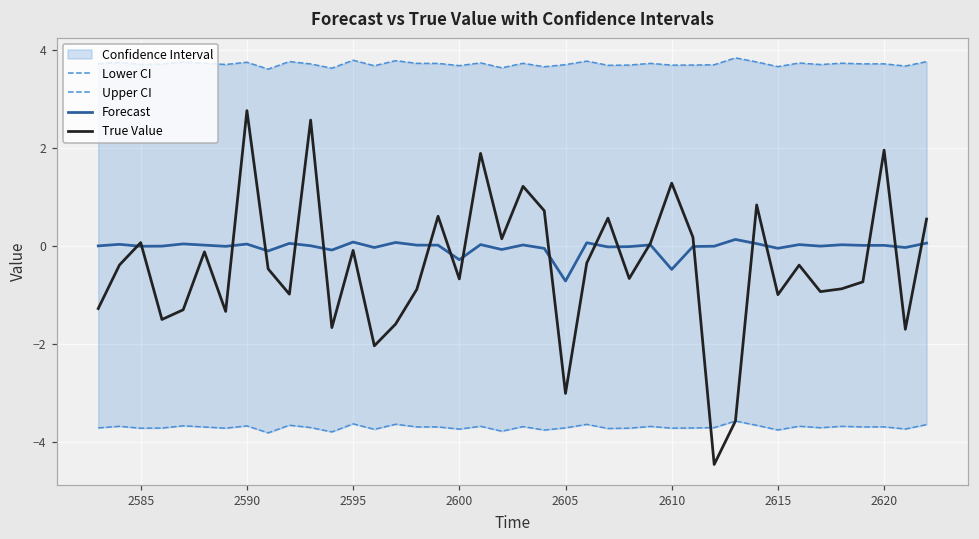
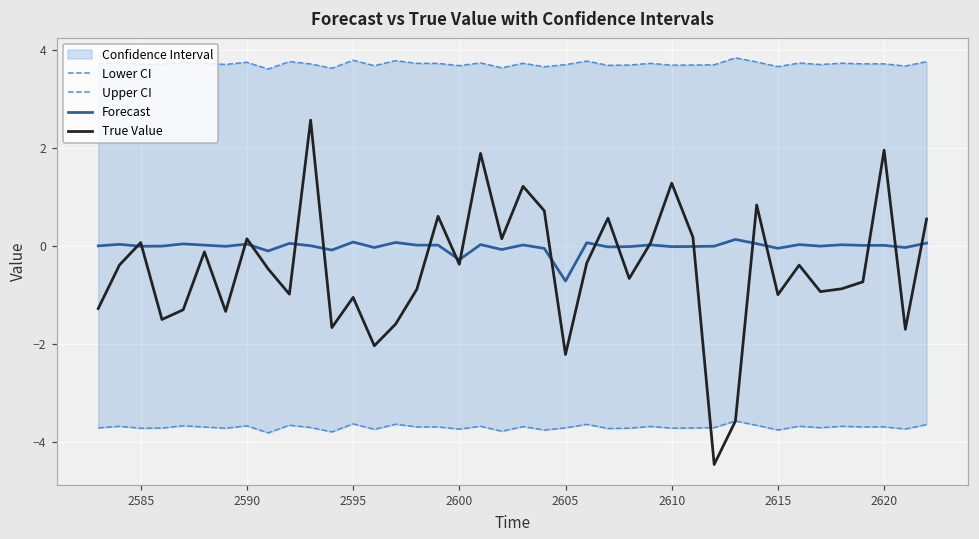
  {
    "Forecast": {
      "2585": 0.0,
      "2590": 0.0,
      "2595": 0.1,
      "2600": -0.3,
      "2605": -0.7,
-     "2610": -0.5,
+     "2610": 0.0,
      "2615": 0.0,
      "2620": 0.0
    },
    "True Value": {
      "2585": 0.1,
-     "2590": 2.8,
-     "2595": -0.1,
-     "2600": -0.7,
-     "2605": -3.0,
+     "2590": 0.1,
+     "2595": -1.0,
+     "2600": -0.4,
+     "2605": -2.2,
      "2610": 1.3,
      "2615": -1.0,
      "2620": 2.0
    }
  }
